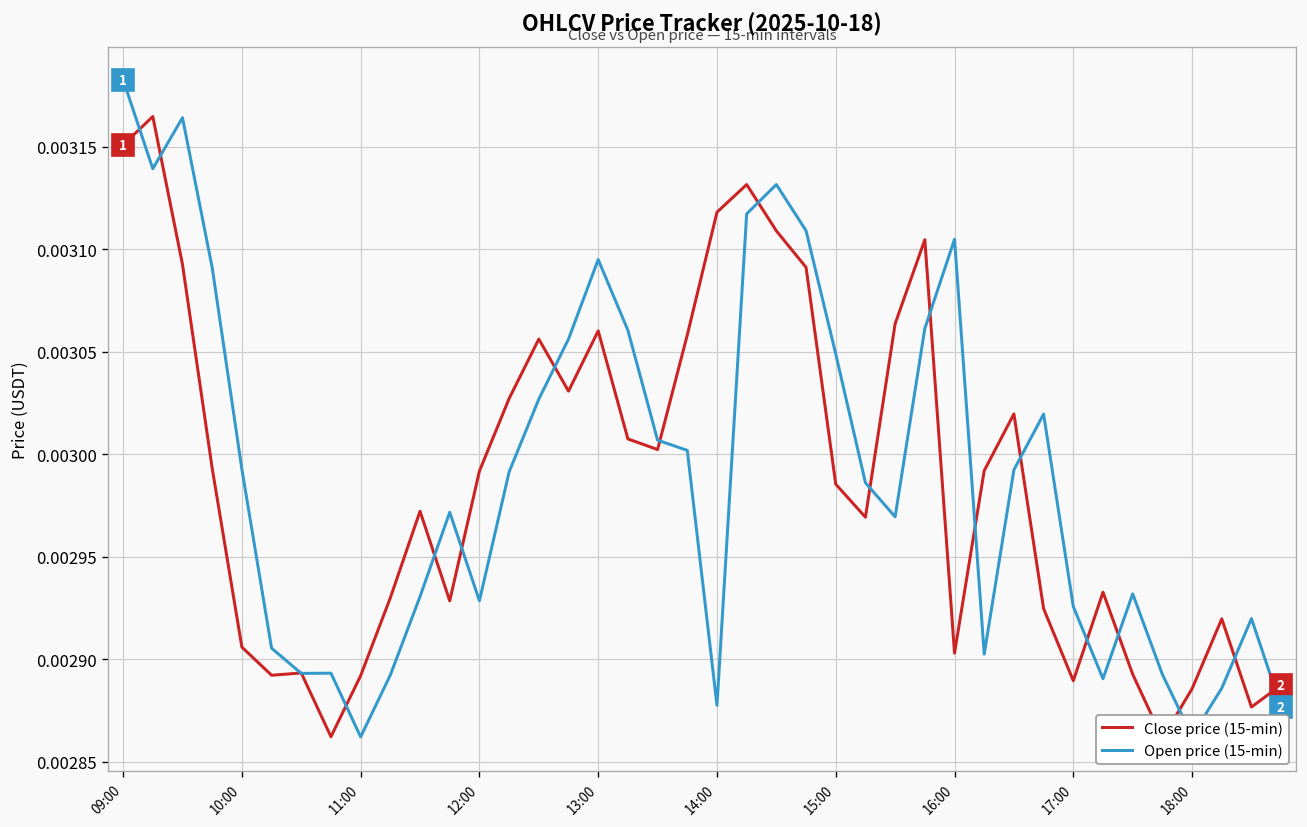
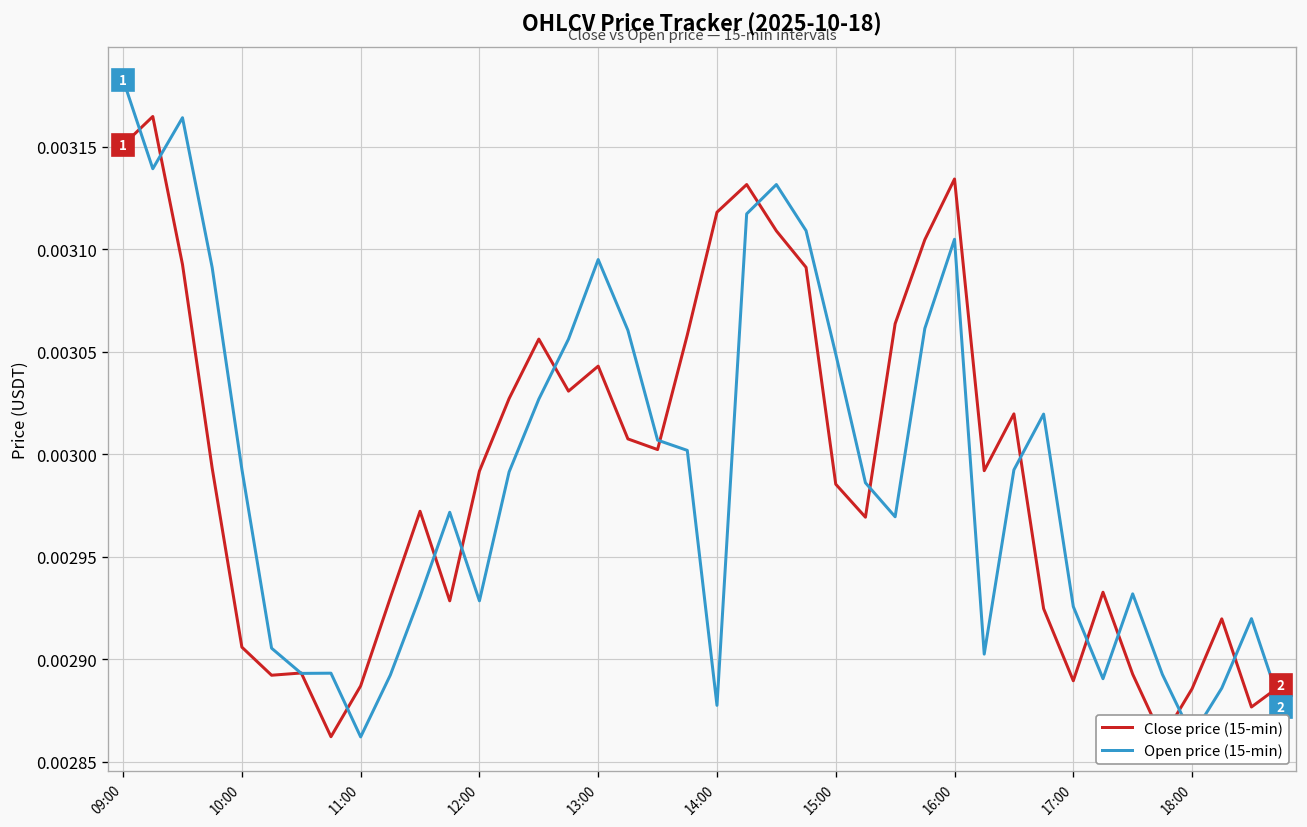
  {
    "Close price (15-min)": {
      "10:00": 0.002906,
-     "11:00": 0.002892,
+     "11:00": 0.002887,
      "12:00": 0.002992,
-     "13:00": 0.003060,
+     "13:00": 0.003043,
      "14:00": 0.003118,
      "15:00": 0.002985,
-     "16:00": 0.002903,
+     "16:00": 0.003134,
      "17:00": 0.002889,
      "18:00": 0.002886
    },
    "Open price (15-min)": {
      "10:00": 0.002993,
      "11:00": 0.002862,
      "12:00": 0.002928,
      "13:00": 0.003095,
      "14:00": 0.002877,
      "15:00": 0.003049,
      "16:00": 0.003105,
      "17:00": 0.002926
    }
  }
